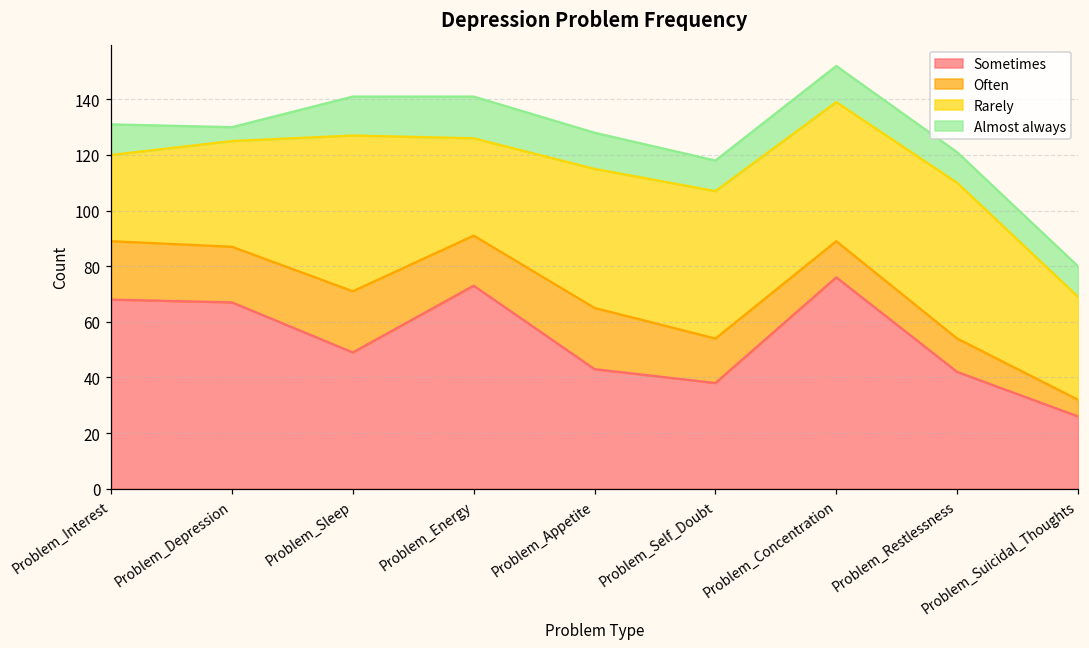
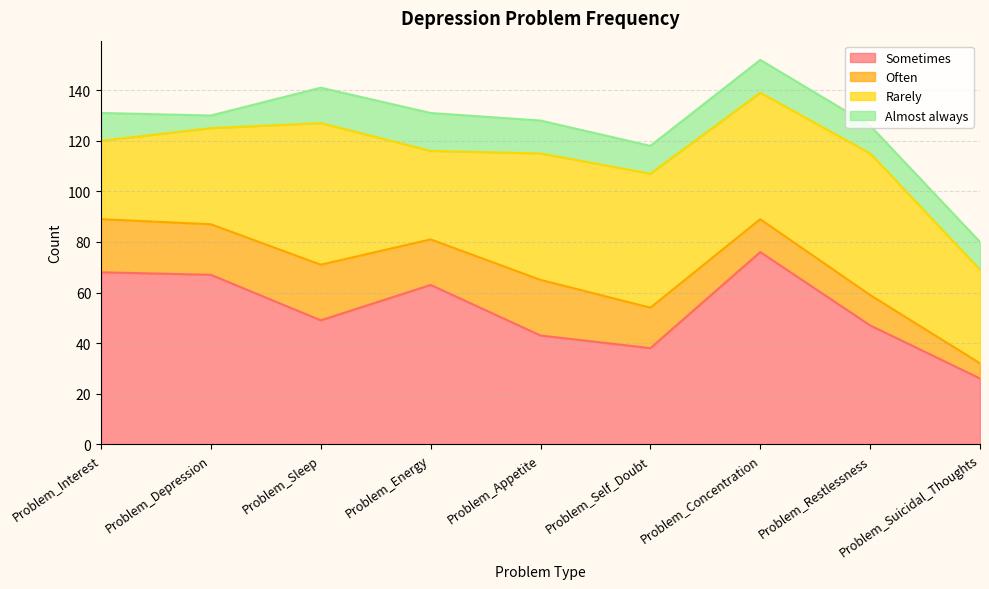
  {
    "Sometimes": {
      "Problem_Interest": 68,
      "Problem_Depression": 67,
      "Problem_Sleep": 49,
-     "Problem_Energy": 73,
+     "Problem_Energy": 63,
      "Problem_Appetite": 43,
      "Problem_Self_Doubt": 38,
      "Problem_Concentration": 76,
-     "Problem_Restlessness": 42,
+     "Problem_Restlessness": 47,
      "Problem_Suicidal_Thoughts": 26
    },
    "Almost always": {
      "Problem_Interest": 11,
      "Problem_Depression": 5,
      "Problem_Sleep": 14,
      "Problem_Energy": 15,
      "Problem_Appetite": 13,
      "Problem_Self_Doubt": 11,
      "Problem_Concentration": 13,
      "Problem_Suicidal_Thoughts": 11
    }
  }
